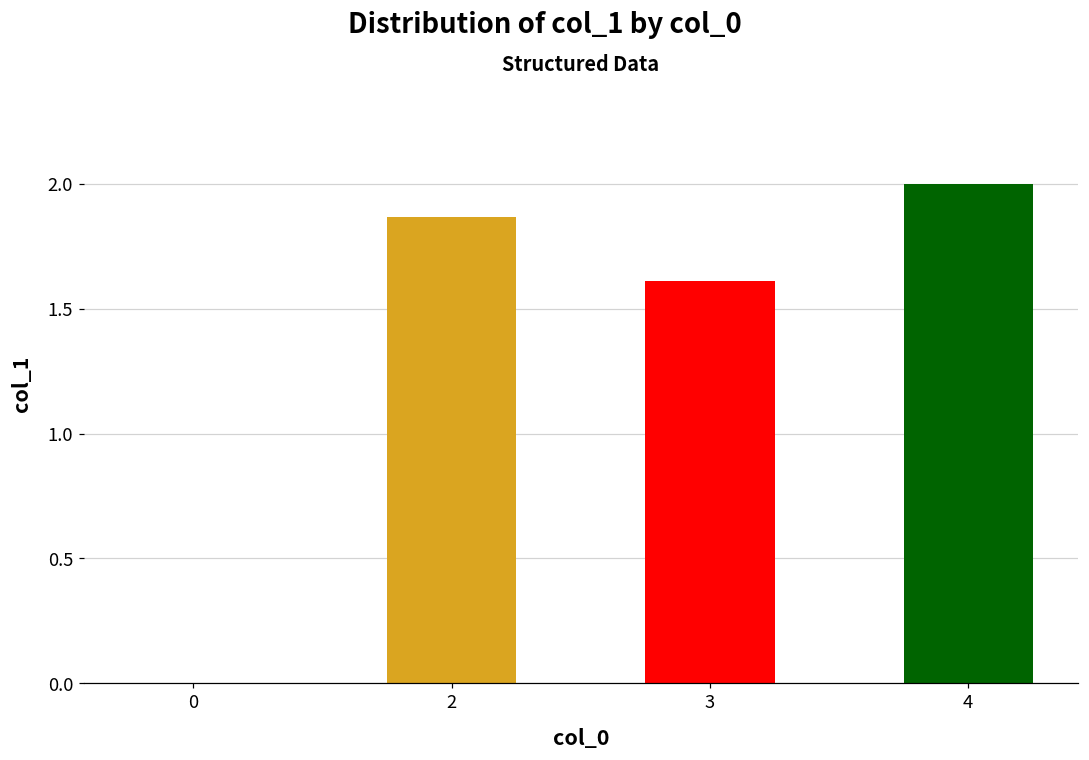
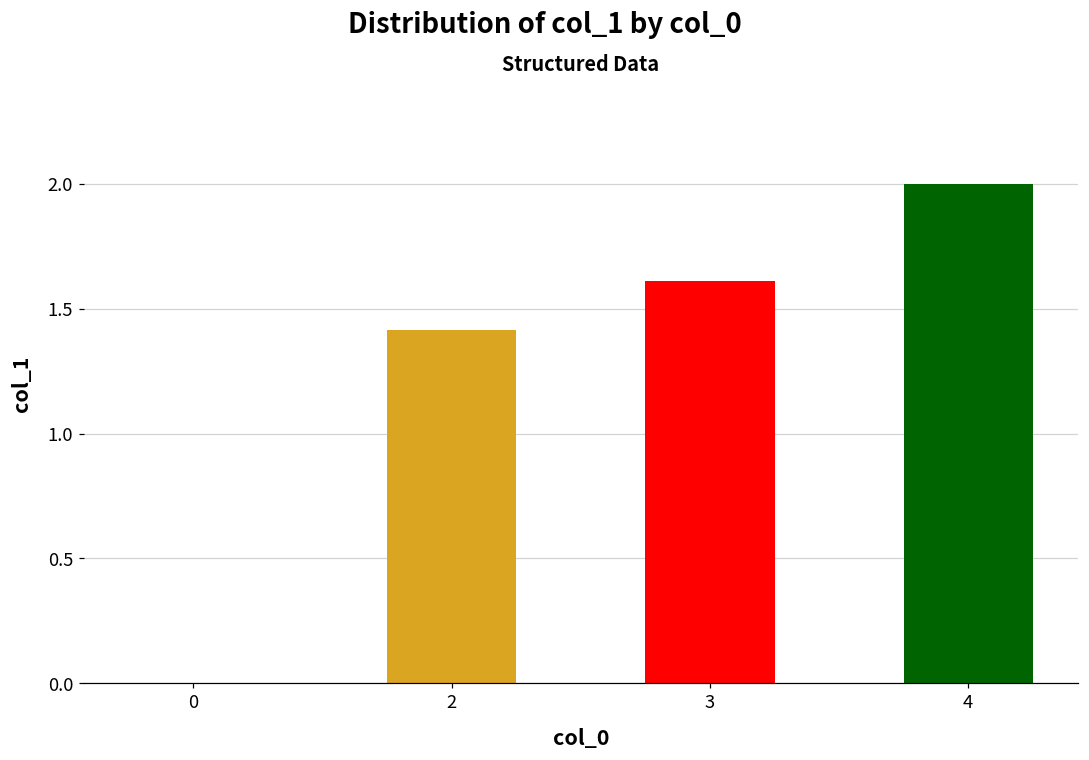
  {
    "0": 0.00,
-   "2": 1.87,
+   "2": 1.41,
    "3": 1.61,
    "4": 2.00
  }
